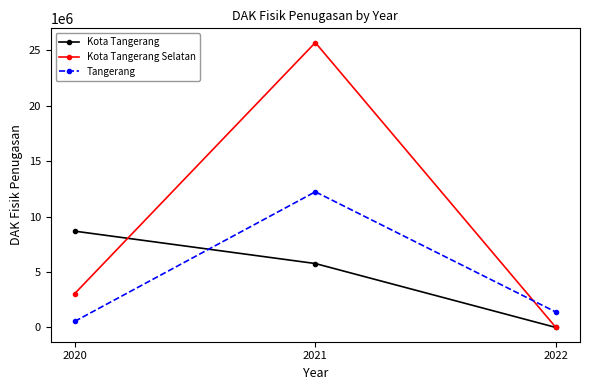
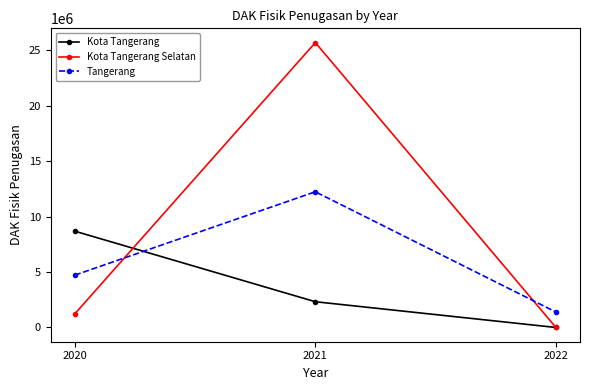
  {
    "Kota Tangerang": {
      "2020": 8700000,
-     "2021": 5800000
+     "2021": 2300000
    },
    "Kota Tangerang Selatan": {
-     "2020": 3100000,
+     "2020": 1200000,
      "2021": 25700000
    },
    "Tangerang": {
-     "2020": 500000,
+     "2020": 4700000,
      "2021": 12200000,
      "2022": 1400000
    }
  }
